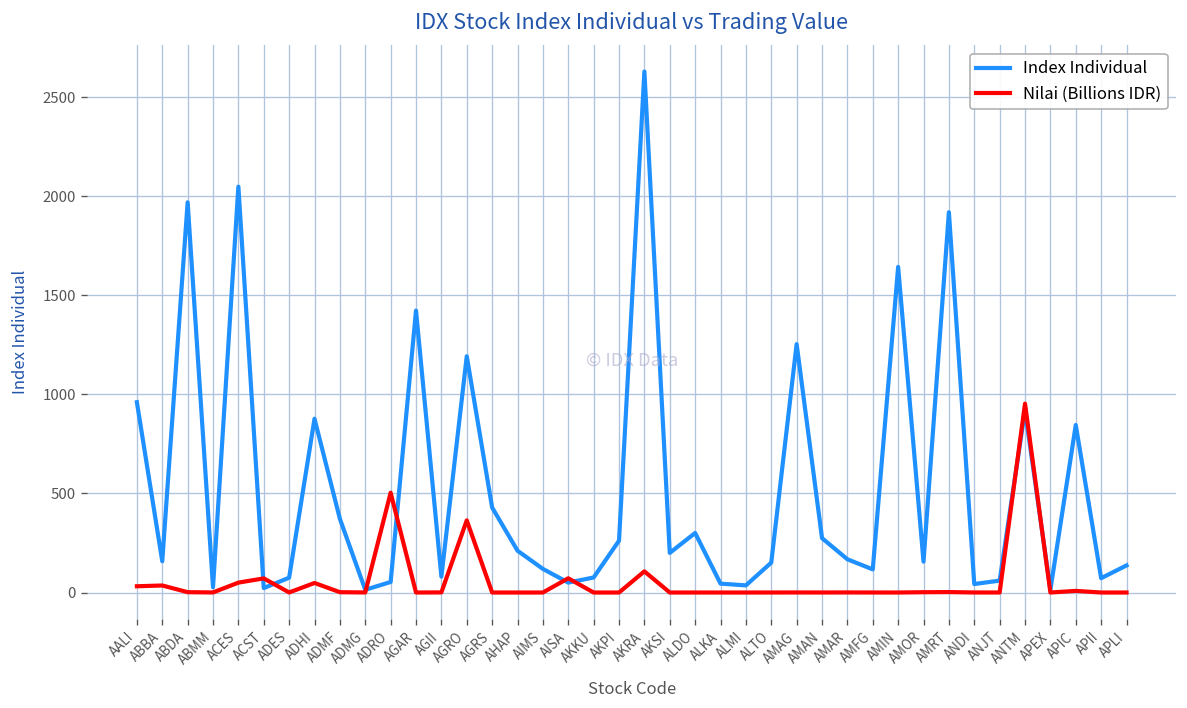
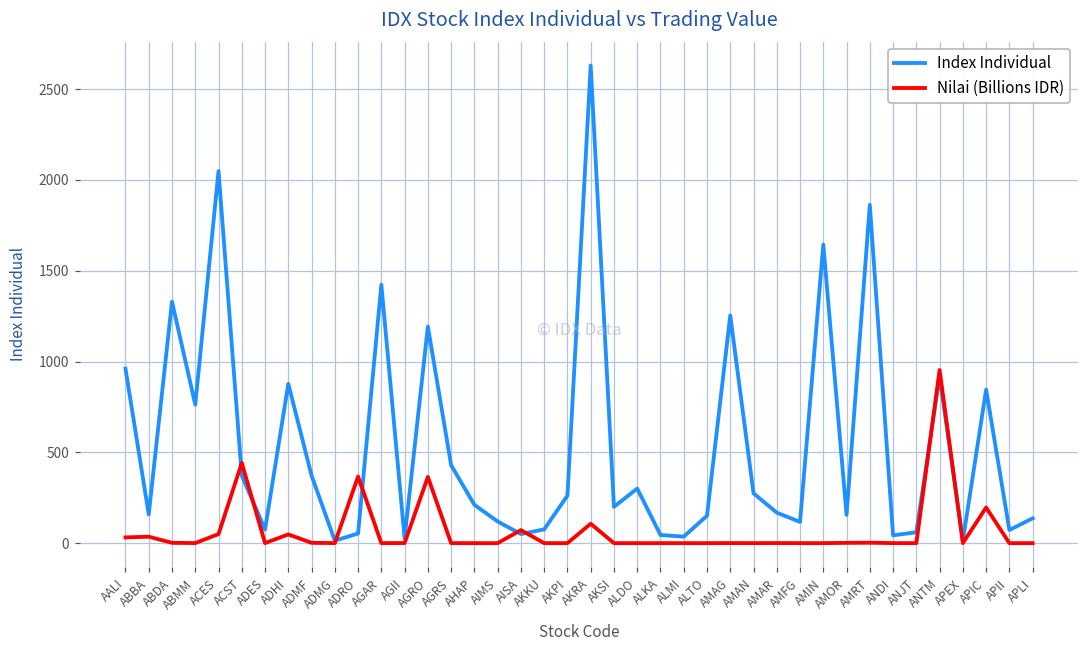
  {
    "Index Individual": {
      "AALI": 960,
      "ABBA": 160,
-     "ABDA": 1970,
-     "ABMM": 30,
+     "ABDA": 1330,
+     "ABMM": 760,
      "ACES": 2050,
-     "ACST": 20,
+     "ACST": 370,
      "ADES": 70,
      "ADHI": 880,
      "ADMF": 370,
      "ADRO": 50,
      "AGAR": 1420,
-     "AGII": 80,
+     "AGII": 30,
      "AGRO": 1190,
      "AGRS": 430,
      "AHAP": 210,
      "AIMS": 120,
      "AISA": 50,
      "AKKU": 80,
      "AKPI": 260,
      "AKRA": 2630,
      "AKSI": 200,
      "ALDO": 300,
      "ALKA": 40,
      "ALMI": 40,
      "ALTO": 150,
      "AMAG": 1250,
      "AMAN": 270,
      "AMAR": 170,
      "AMFG": 120,
      "AMIN": 1640,
      "AMOR": 160,
-     "AMRT": 1920,
+     "AMRT": 1860,
      "ANDI": 40,
      "ANJT": 60,
      "ANTM": 920,
      "APIC": 850,
      "APII": 70,
      "APLI": 140
    },
    "Nilai (Billions IDR)": {
      "AALI": 30,
      "ABBA": 40,
      "ABDA": 0,
      "ABMM": 0,
      "ACES": 50,
-     "ACST": 70,
+     "ACST": 440,
      "ADES": 0,
      "ADHI": 50,
      "ADMF": 0,
-     "ADRO": 500,
+     "ADRO": 370,
      "AGAR": 0,
      "AGII": 0,
      "AGRO": 360,
      "AGRS": 0,
      "AHAP": 0,
      "AIMS": 0,
      "AISA": 70,
      "AKKU": 0,
      "AKPI": 0,
      "AKRA": 110,
      "AKSI": 0,
      "ALDO": 0,
      "ALKA": 0,
      "ALMI": 0,
      "ALTO": 0,
      "AMAG": 0,
      "AMAN": 0,
      "AMAR": 0,
      "AMFG": 0,
      "AMIN": 0,
      "AMOR": 0,
      "AMRT": 0,
      "ANDI": 0,
      "ANJT": 0,
      "ANTM": 950,
-     "APIC": 10,
+     "APIC": 200,
      "APII": 0,
      "APLI": 0
    }
  }
